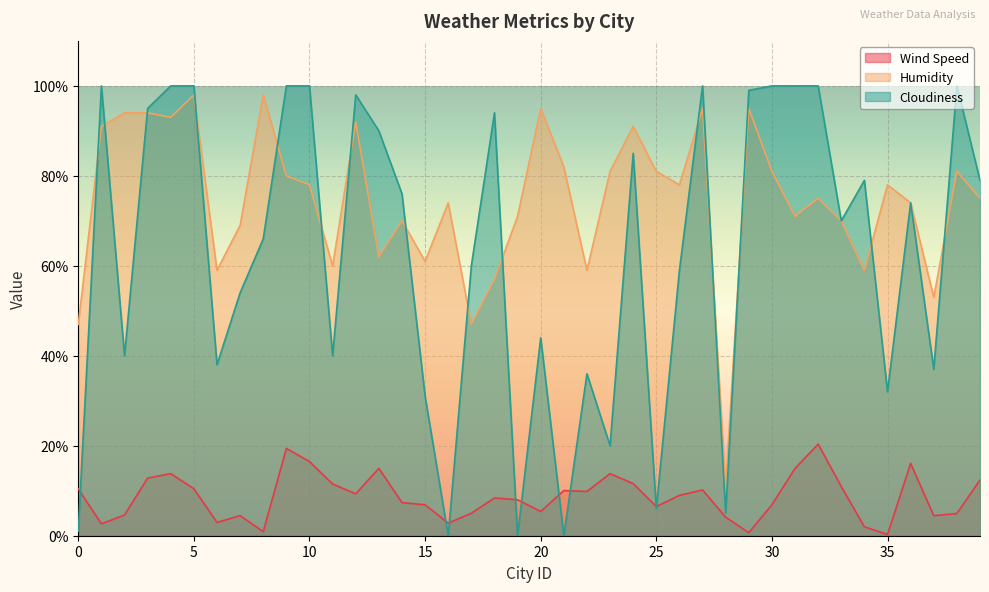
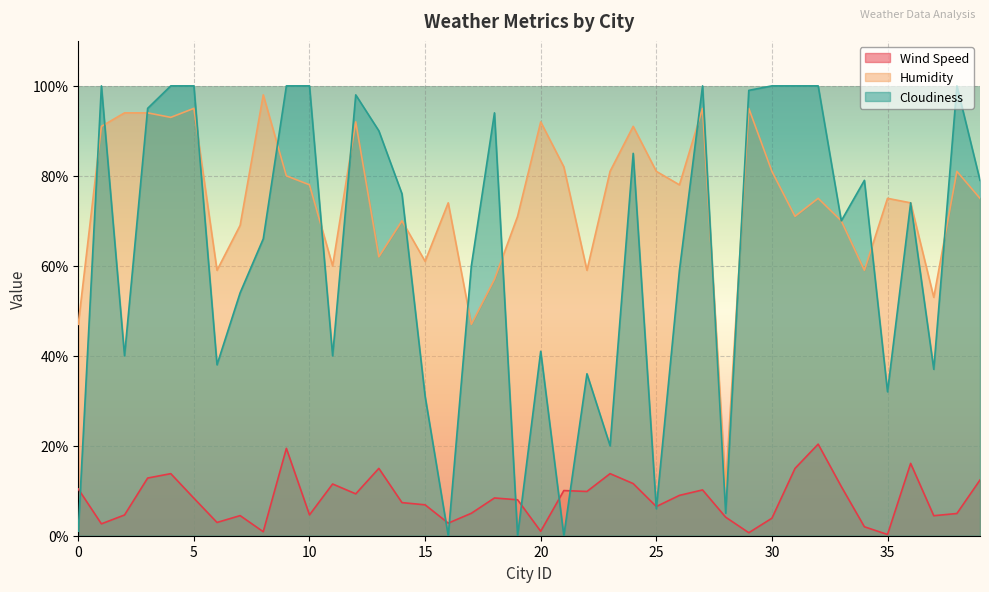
  {
    "Wind Speed": {
      "0": "10%",
-     "5": "10%",
-     "10": "16%",
+     "5": "8%",
+     "10": "5%",
      "15": "7%",
-     "20": "5%",
-     "30": "7%",
+     "20": "1%",
+     "30": "4%",
      "35": "0%"
    },
    "Humidity": {
      "0": "47%",
-     "5": "98%",
+     "5": "95%",
      "10": "78%",
      "15": "61%",
-     "20": "95%",
+     "20": "92%",
      "25": "81%",
      "30": "81%",
-     "35": "78%"
+     "35": "75%"
    },
    "Cloudiness": {
      "0": "1%",
      "5": "100%",
      "10": "100%",
      "15": "31%",
-     "20": "44%",
+     "20": "41%",
      "30": "100%",
      "35": "32%"
    }
  }
